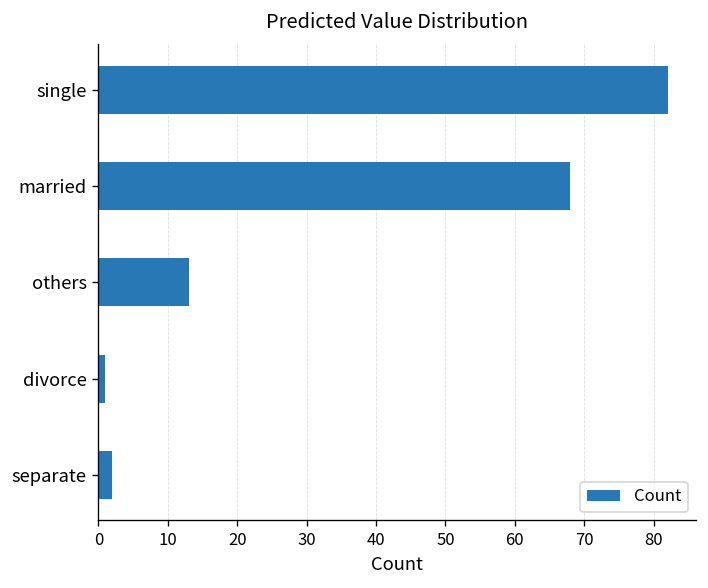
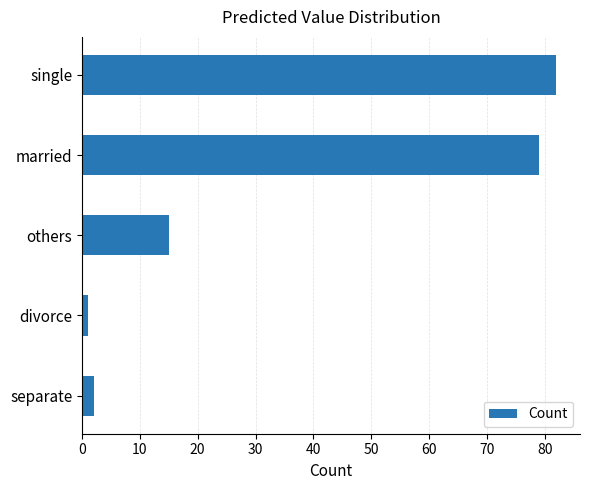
  {
    "single": 82,
-   "married": 68,
-   "others": 13,
+   "married": 79,
+   "others": 15,
    "divorce": 1,
    "separate": 2
  }
